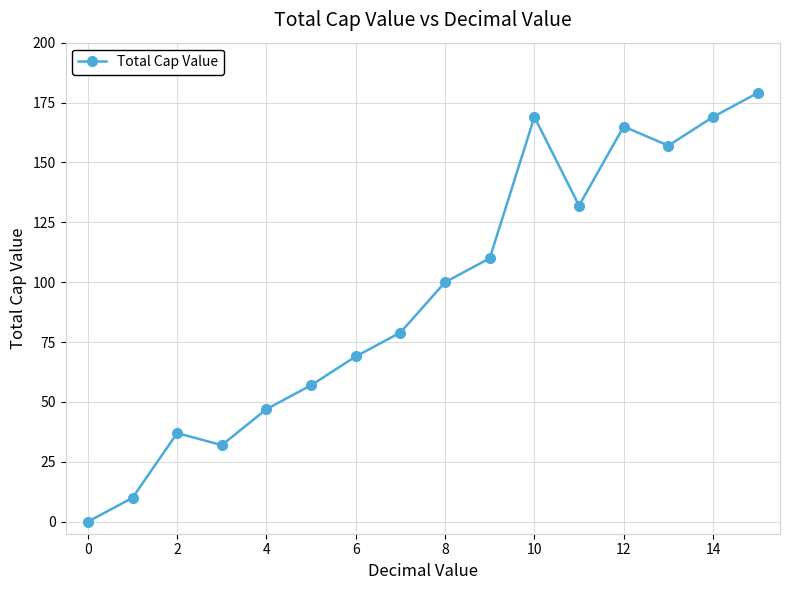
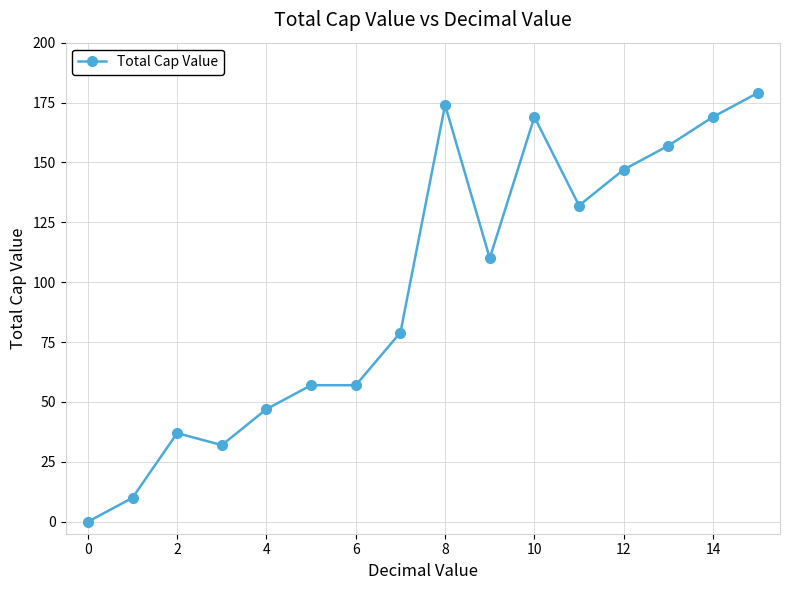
  {
    "0": 0,
    "2": 37,
    "4": 47,
-   "6": 69,
-   "8": 100,
+   "6": 57,
+   "8": 174,
    "10": 169,
-   "12": 165,
+   "12": 147,
    "14": 169
  }
